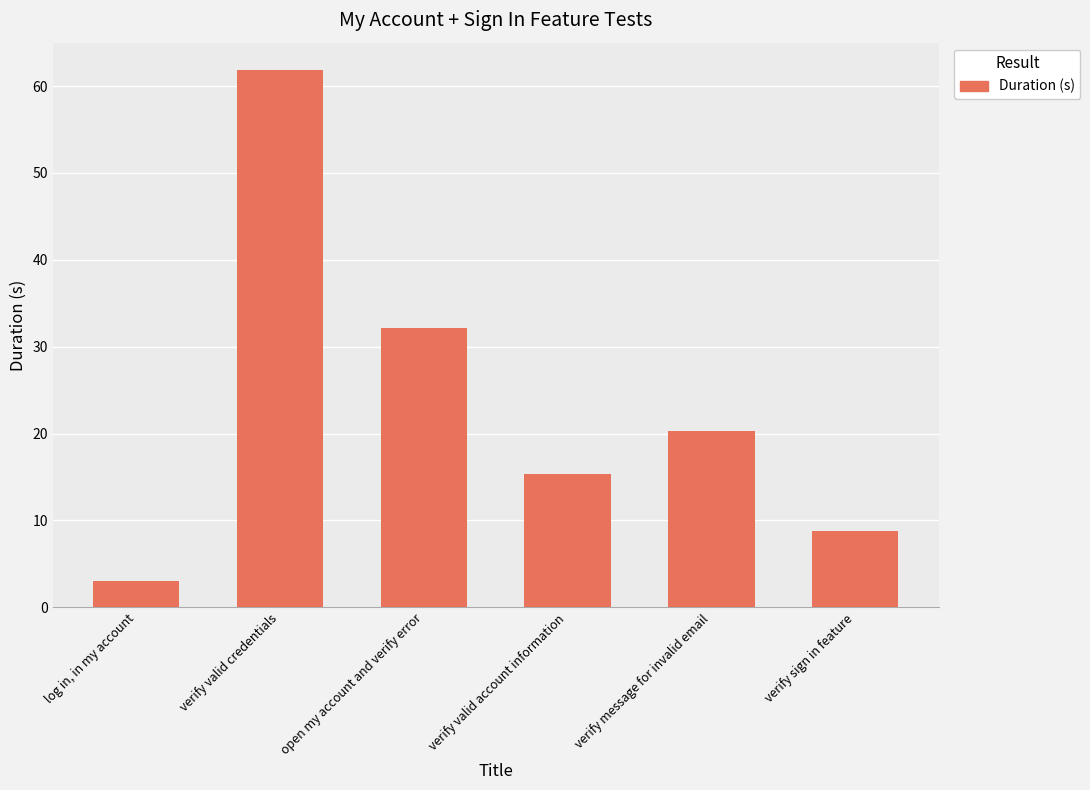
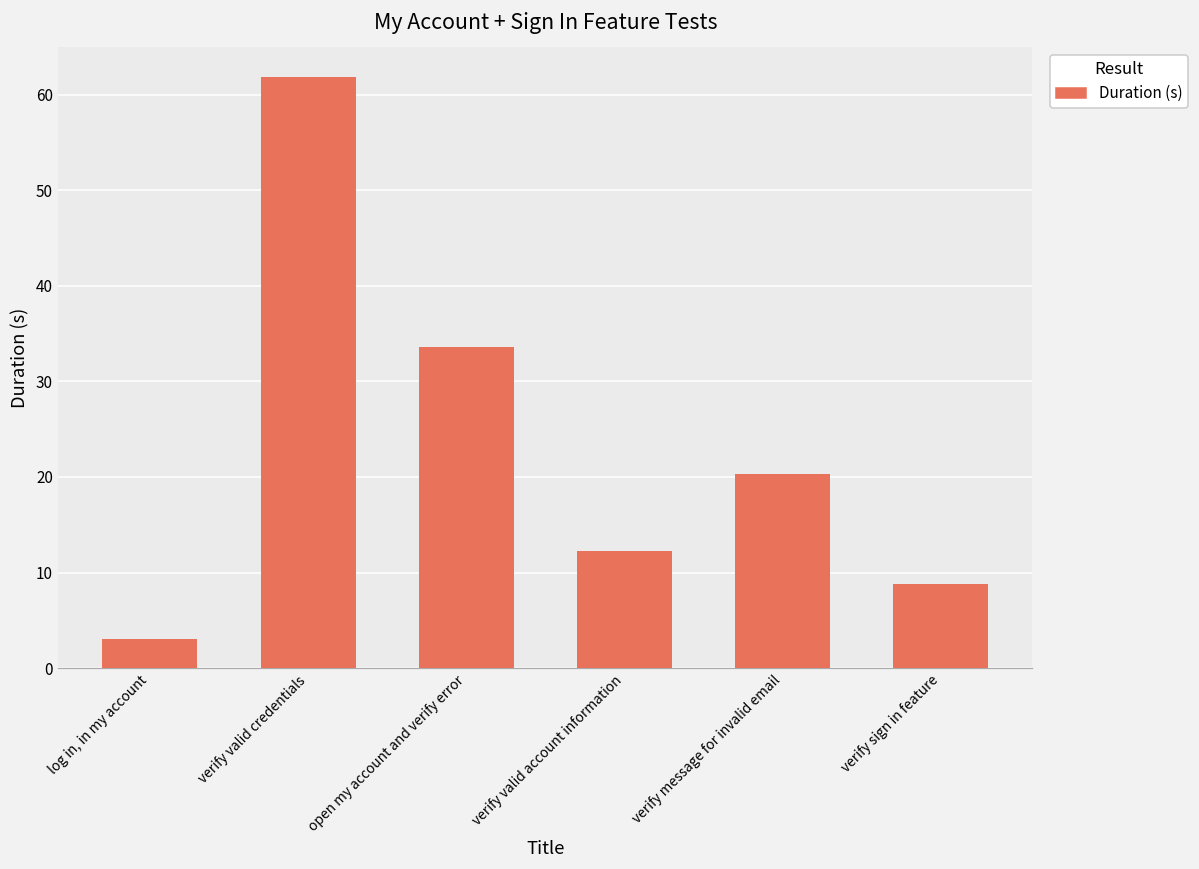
  {
    "log in, in my account": 3,
    "verify valid credentials": 62,
-   "open my account and verify error": 32,
-   "verify valid account information": 15,
+   "open my account and verify error": 34,
+   "verify valid account information": 12,
    "verify message for invalid email": 20,
    "verify sign in feature": 9
  }
